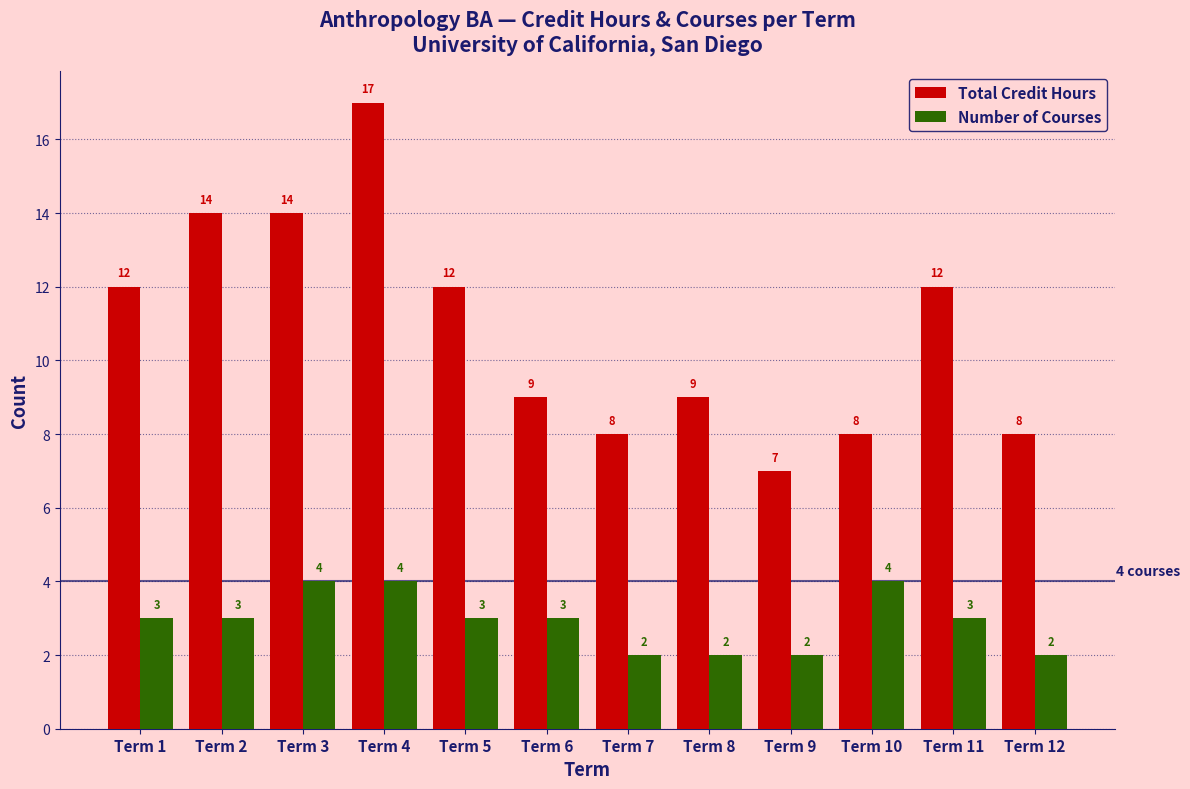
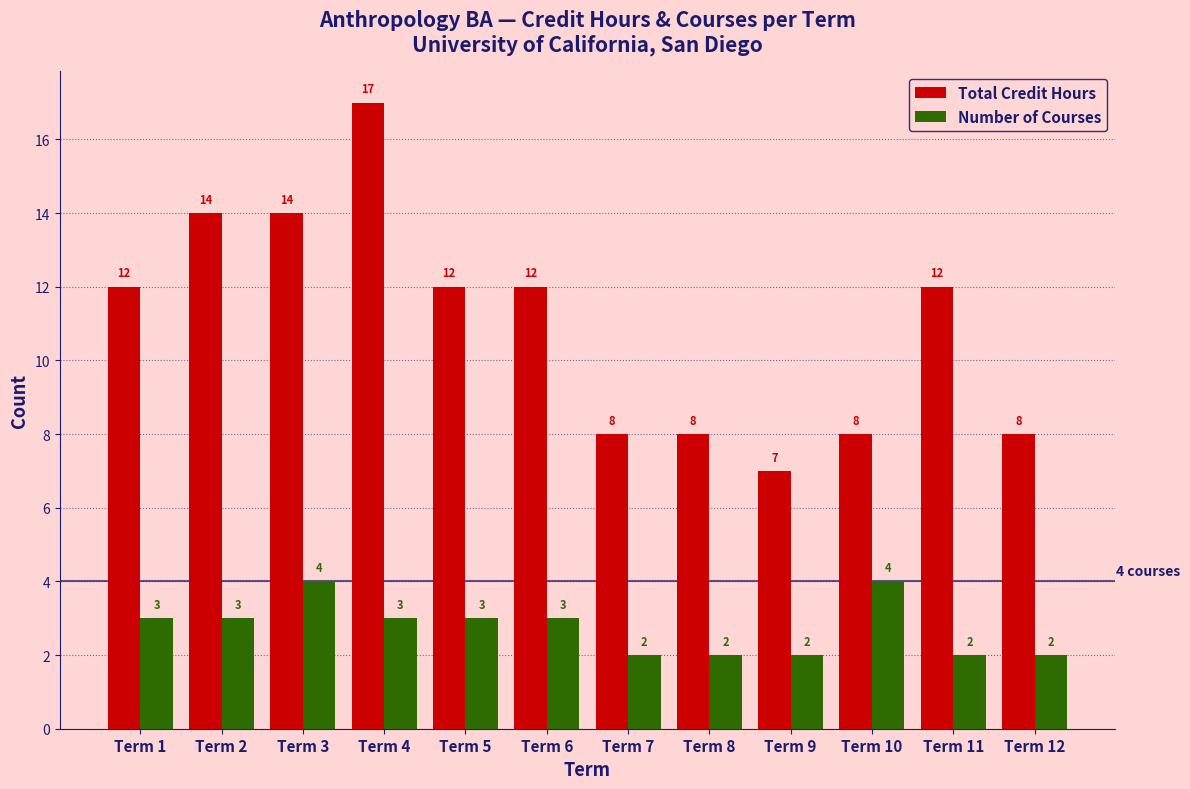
  {
    "Total Credit Hours": {
      "Term 1": 12,
      "Term 2": 14,
      "Term 3": 14,
      "Term 4": 17,
      "Term 5": 12,
-     "Term 6": 9,
+     "Term 6": 12,
      "Term 7": 8,
-     "Term 8": 9,
+     "Term 8": 8,
      "Term 9": 7,
      "Term 10": 8,
      "Term 11": 12,
      "Term 12": 8
    },
    "Number of Courses": {
      "Term 1": 3,
      "Term 2": 3,
      "Term 3": 4,
-     "Term 4": 4,
+     "Term 4": 3,
      "Term 5": 3,
      "Term 6": 3,
      "Term 7": 2,
      "Term 8": 2,
      "Term 9": 2,
      "Term 10": 4,
-     "Term 11": 3,
+     "Term 11": 2,
      "Term 12": 2
    }
  }
